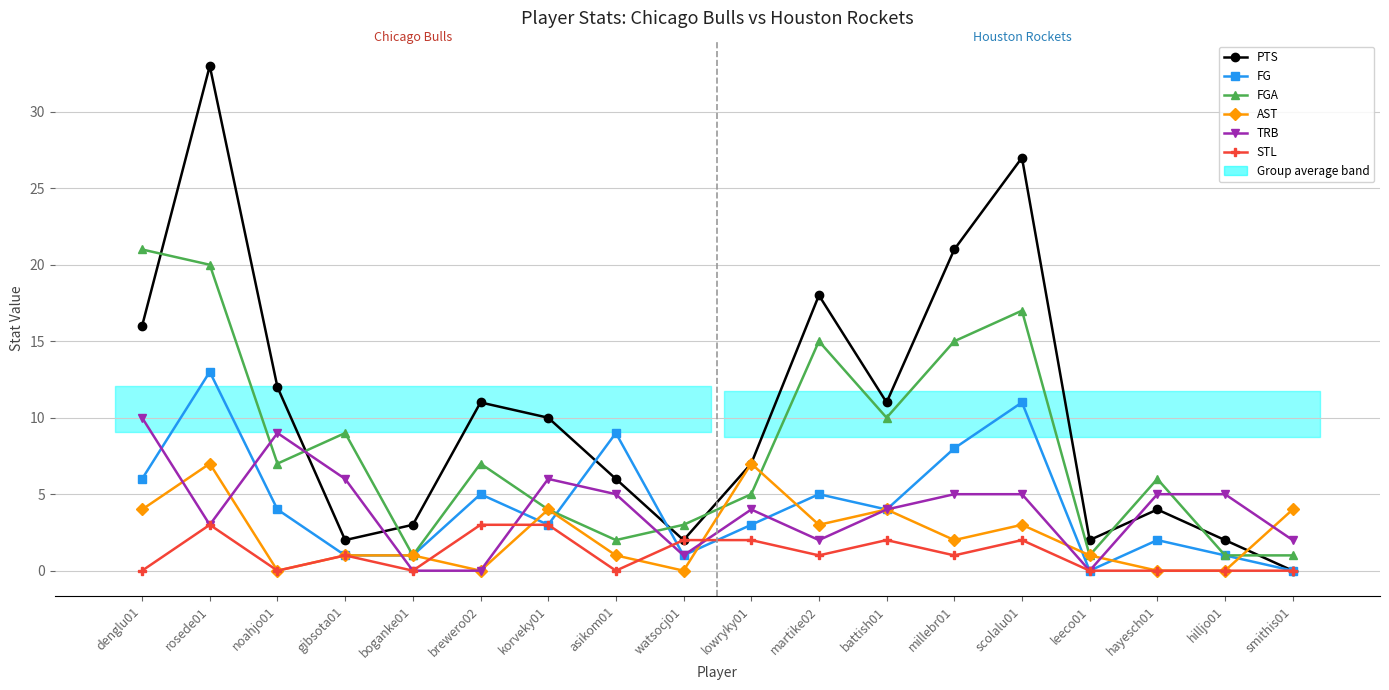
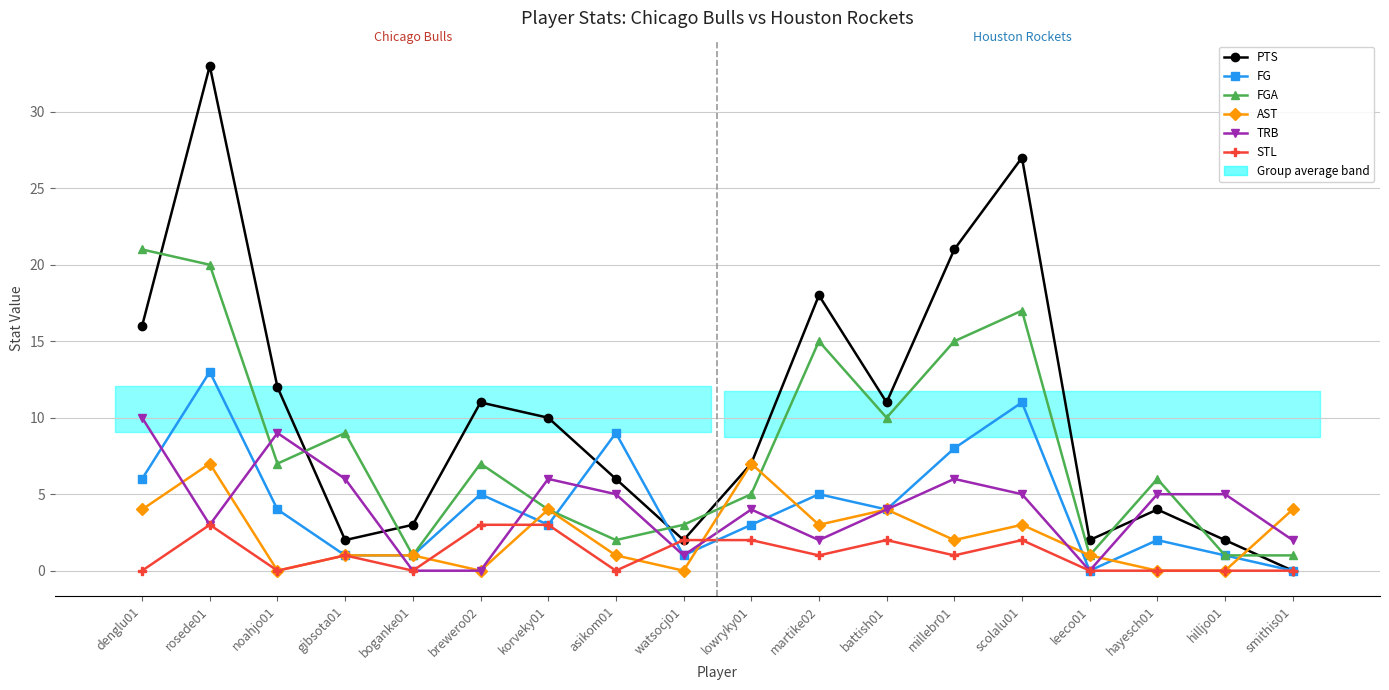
  {
    "PTS": {
      "denglu01": 16,
      "rosede01": 33,
      "noahjo01": 12,
      "gibsota01": 2,
      "boganke01": 3,
      "brewero02": 11,
      "korveky01": 10,
      "asikom01": 6,
      "martike02": 18,
      "battish01": 11,
      "millebr01": 21,
      "scolalu01": 27,
      "leeco01": 2,
      "hayesch01": 4,
      "hilljo01": 2
    },
    "FG": {
      "denglu01": 6,
      "rosede01": 13,
      "noahjo01": 4,
      "brewero02": 5,
      "asikom01": 9,
      "lowryky01": 3,
      "martike02": 5,
      "millebr01": 8,
      "scolalu01": 11,
      "hayesch01": 2
    },
    "FGA": {
      "denglu01": 21,
      "rosede01": 20,
      "noahjo01": 7,
      "gibsota01": 9,
      "brewero02": 7,
      "asikom01": 2,
      "watsocj01": 3,
      "lowryky01": 5,
      "martike02": 15,
      "battish01": 10,
      "millebr01": 15,
      "scolalu01": 17,
      "hayesch01": 6,
      "smithis01": 1
    },
    "AST": {
      "denglu01": 4,
      "rosede01": 7,
      "asikom01": 1,
      "watsocj01": 0,
      "martike02": 3,
      "millebr01": 2,
      "scolalu01": 3,
      "smithis01": 4
    },
    "TRB": {
      "denglu01": 10,
      "noahjo01": 9,
      "gibsota01": 6,
      "korveky01": 6,
      "asikom01": 5,
      "lowryky01": 4,
      "martike02": 2,
-     "millebr01": 5,
+     "millebr01": 6,
      "scolalu01": 5,
      "hayesch01": 5,
      "hilljo01": 5,
      "smithis01": 2
    },
    "STL": {
      "denglu01": 0,
      "brewero02": 3,
      "asikom01": 0,
      "lowryky01": 2,
      "martike02": 1,
      "battish01": 2,
      "millebr01": 1,
      "scolalu01": 2
    }
  }
